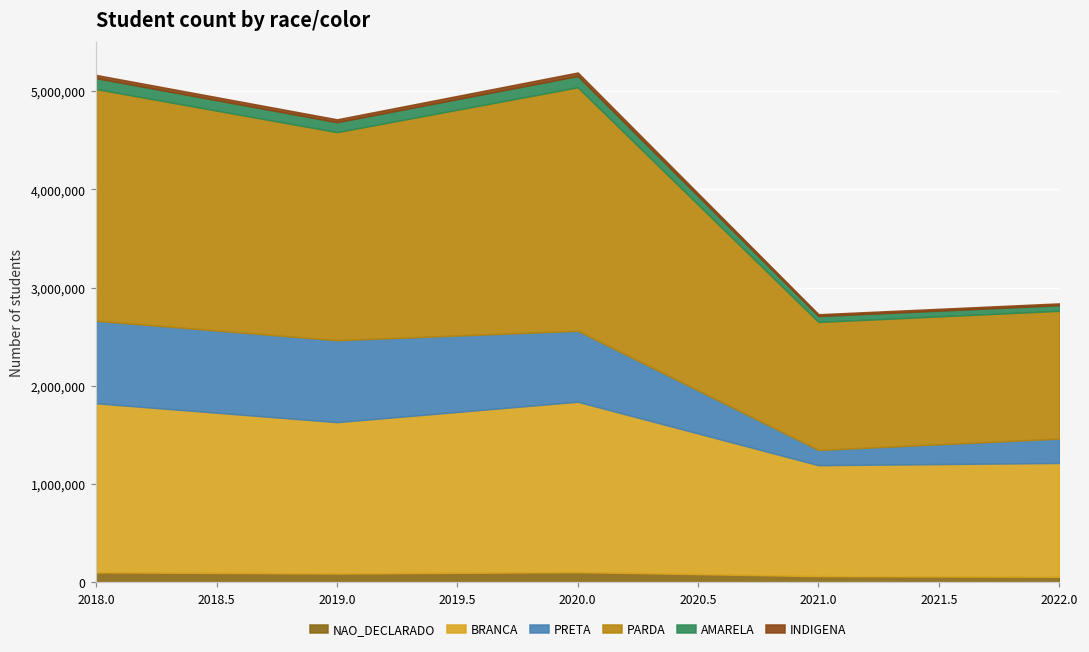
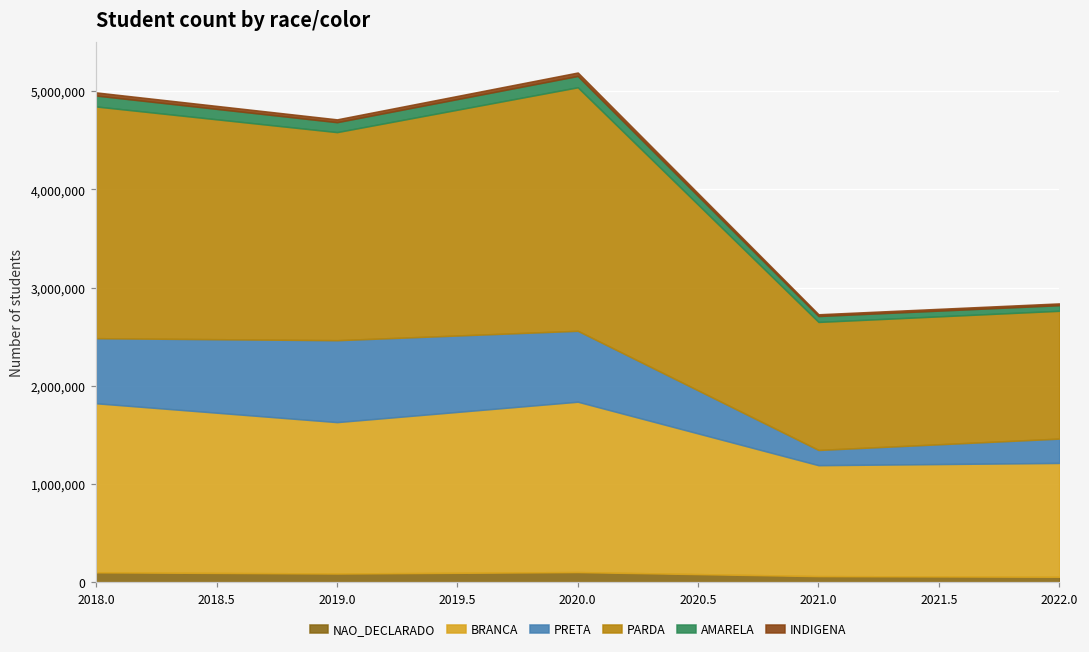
  {
    "PRETA": {
-     "2018.0": "800,000",
+     "2018.0": "700,000",
      "2019.0": "800,000",
      "2020.0": "700,000",
      "2021.0": "200,000",
      "2022.0": "200,000"
    },
    "AMARELA": {
      "2018.0": "100,000",
      "2019.0": "100,000",
      "2020.0": "100,000"
    }
  }
